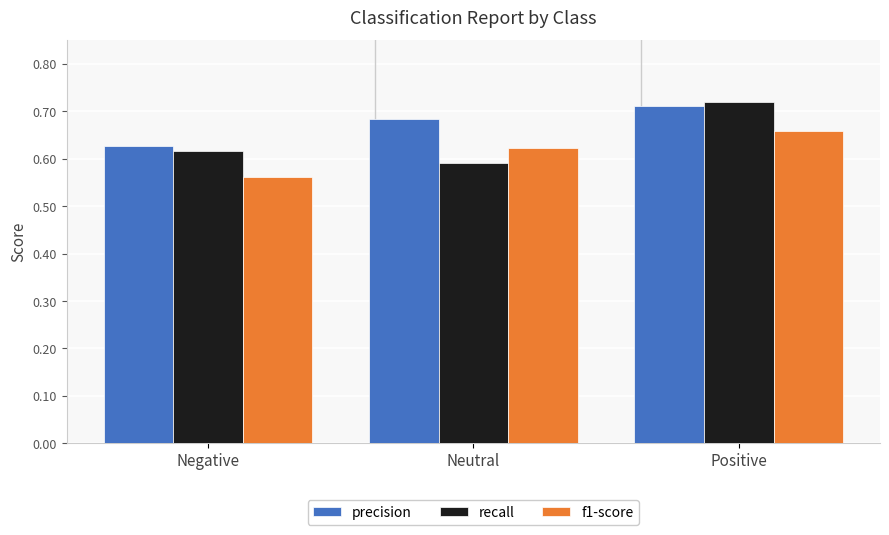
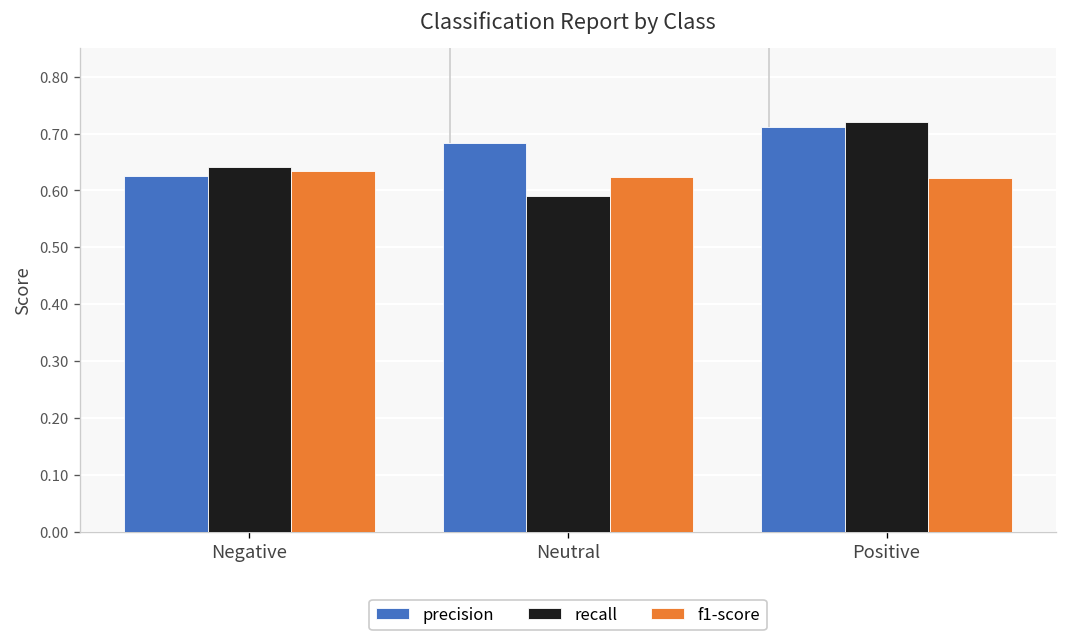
  {
    "precision": {
      "Negative": 0.63,
      "Neutral": 0.68,
      "Positive": 0.71
    },
    "recall": {
-     "Negative": 0.62,
+     "Negative": 0.64,
      "Neutral": 0.59,
      "Positive": 0.72
    },
    "f1-score": {
-     "Negative": 0.56,
+     "Negative": 0.63,
      "Neutral": 0.62,
-     "Positive": 0.66
+     "Positive": 0.62
    }
  }
